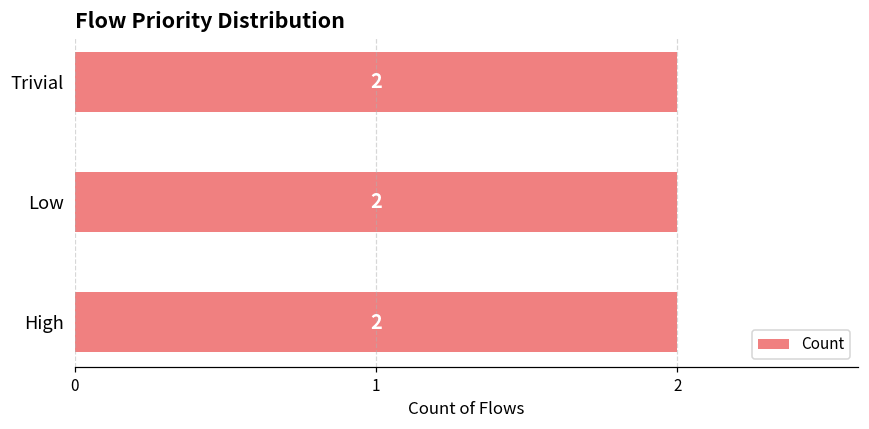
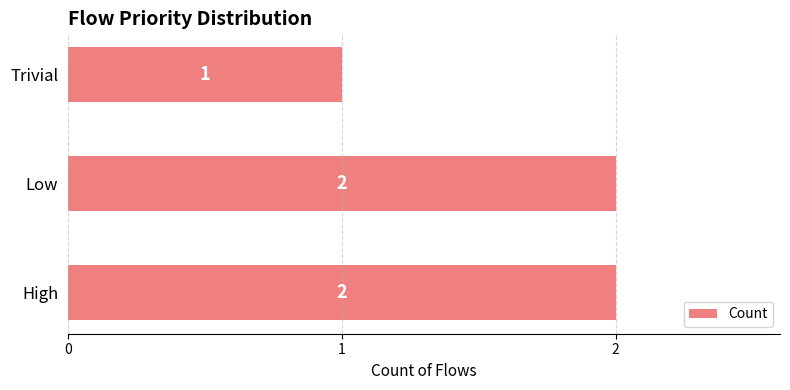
  {
-   "Trivial": 2,
+   "Trivial": 1,
    "Low": 2,
    "High": 2
  }
